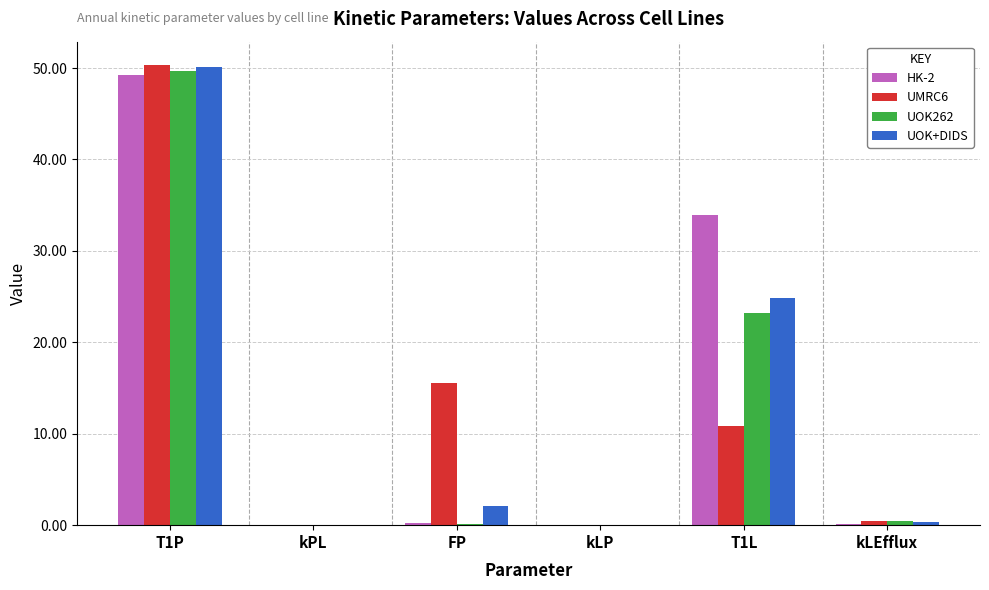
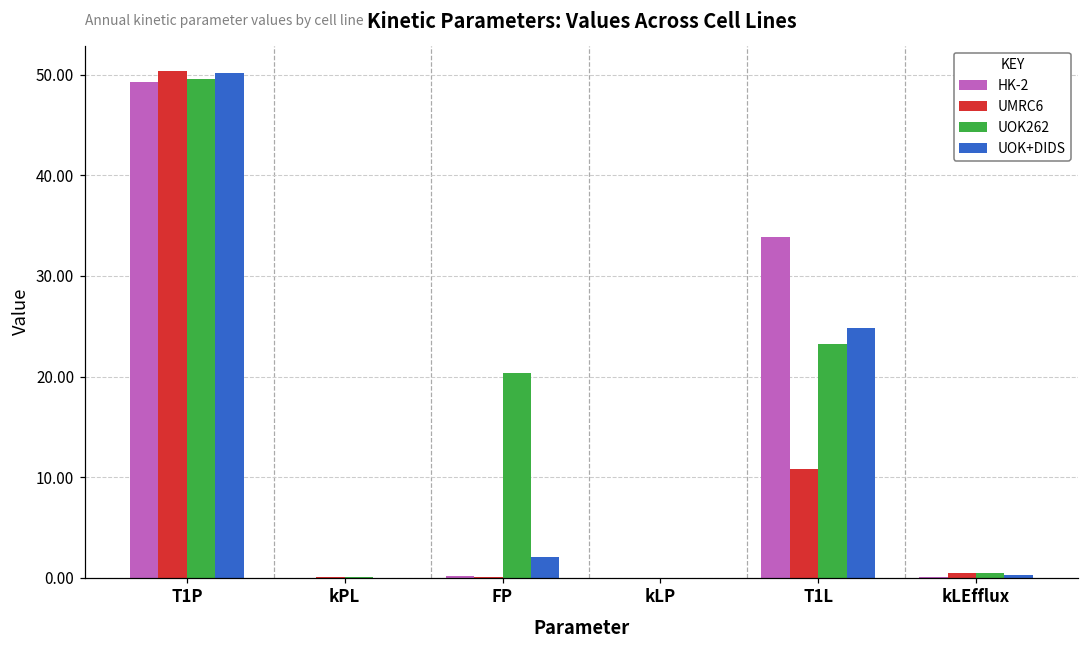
  {
    "HK-2": {
      "T1P": 49,
      "T1L": 34
    },
    "UMRC6": {
      "T1P": 50,
-     "FP": 16,
+     "FP": 0,
      "T1L": 11,
      "kLEfflux": 0
    },
    "UOK262": {
      "T1P": 50,
-     "FP": 0,
+     "FP": 20,
      "T1L": 23,
      "kLEfflux": 0
    },
    "UOK+DIDS": {
      "T1P": 50,
      "FP": 2,
      "T1L": 25,
      "kLEfflux": 0
    }
  }
